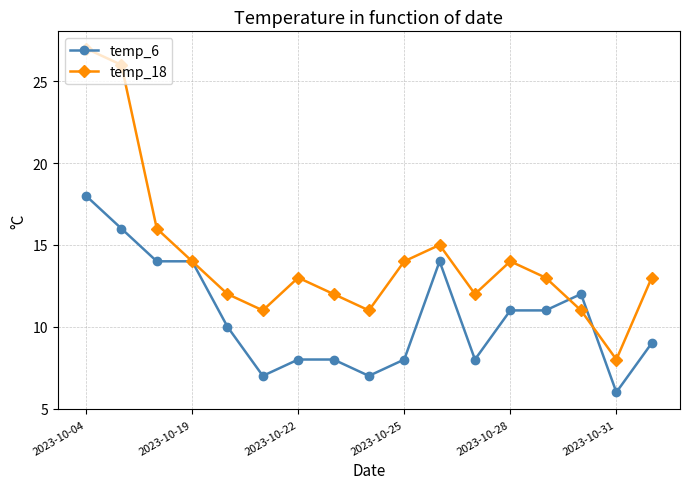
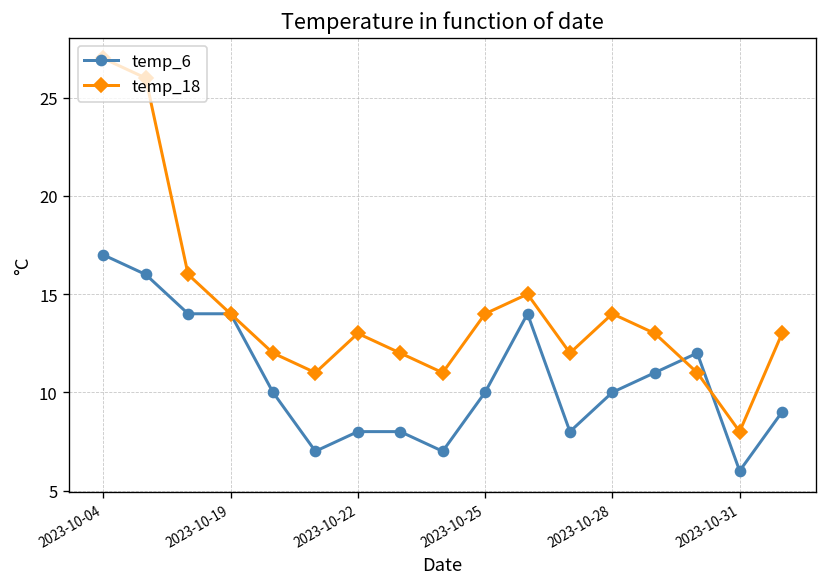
  {
    "temp_6": {
-     "2023-10-04": 18,
+     "2023-10-04": 17,
      "2023-10-22": 8,
-     "2023-10-25": 8,
-     "2023-10-28": 11,
+     "2023-10-25": 10,
+     "2023-10-28": 10,
      "2023-10-31": 6
    },
    "temp_18": {
      "2023-10-22": 13,
      "2023-10-25": 14,
      "2023-10-28": 14,
      "2023-10-31": 8
    }
  }
